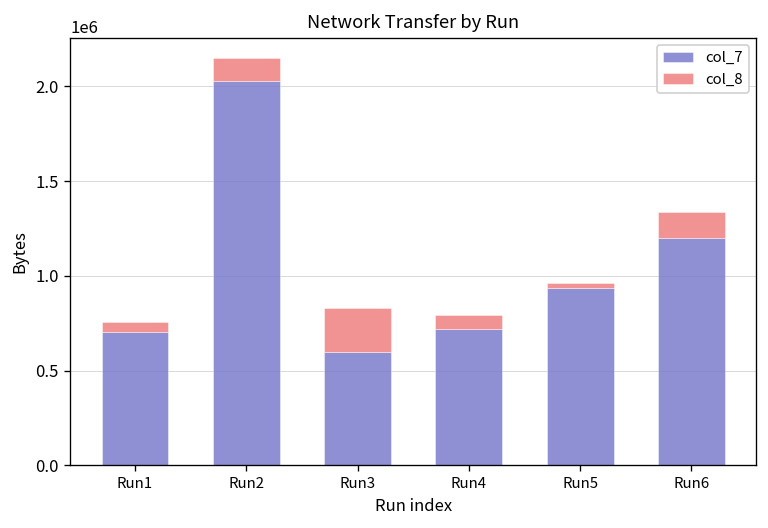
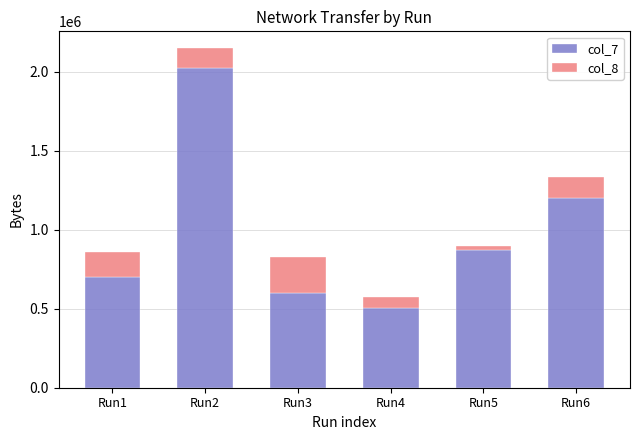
  {
    "col_7": {
      "Run1": 700000,
      "Run2": 2030000,
      "Run3": 600000,
-     "Run4": 720000,
-     "Run5": 940000,
+     "Run4": 510000,
+     "Run5": 870000,
      "Run6": 1200000
    },
    "col_8": {
-     "Run1": 50000,
+     "Run1": 150000,
      "Run2": 120000,
      "Run3": 230000,
      "Run4": 70000,
      "Run5": 30000,
      "Run6": 140000
    }
  }
